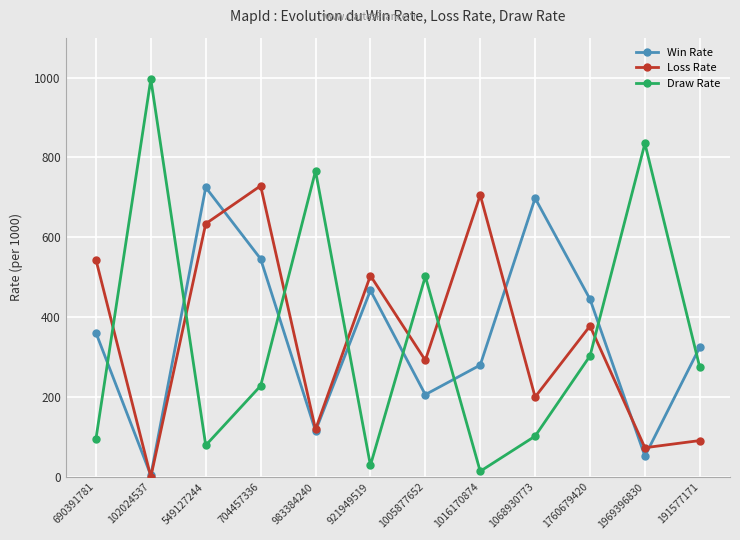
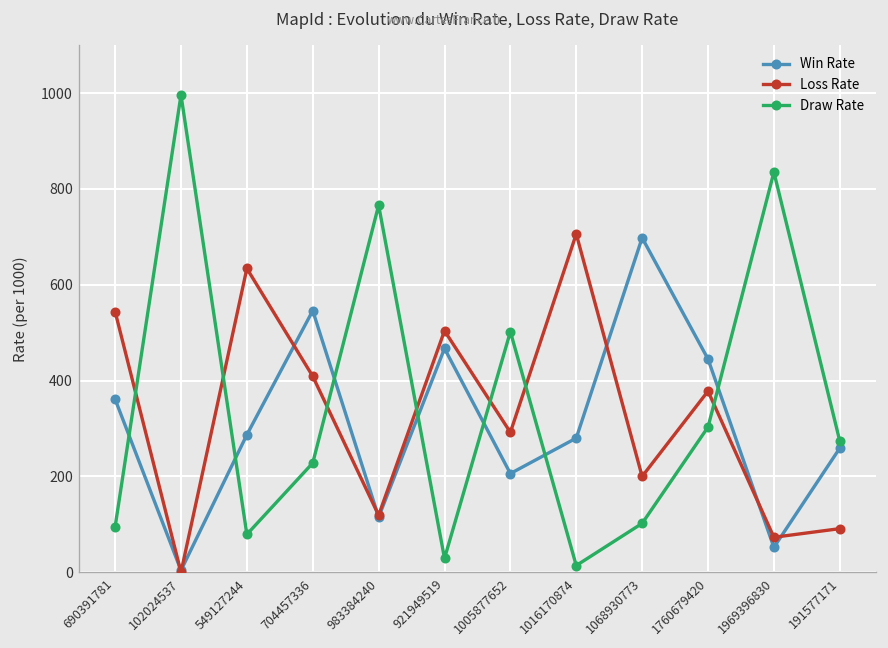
  {
    "Win Rate": {
      "690391781": 360,
-     "549127244": 730,
+     "549127244": 290,
      "704457336": 550,
      "921949519": 470,
      "1005877652": 210,
      "1016170874": 280,
      "1068930773": 700,
      "1760679420": 450,
      "1969396830": 50,
-     "191577171": 330
+     "191577171": 260
    },
    "Loss Rate": {
      "690391781": 540,
      "549127244": 630,
-     "704457336": 730,
+     "704457336": 410,
      "921949519": 500,
      "1005877652": 290,
      "1016170874": 710,
      "1068930773": 200,
      "1760679420": 380,
      "1969396830": 70,
      "191577171": 90
    },
    "Draw Rate": {
      "690391781": 100,
      "102024537": 1000,
      "549127244": 80,
      "704457336": 230,
      "983384240": 770,
      "921949519": 30,
      "1005877652": 500,
      "1016170874": 10,
      "1068930773": 100,
      "1760679420": 300,
      "1969396830": 840,
      "191577171": 270
    }
  }
